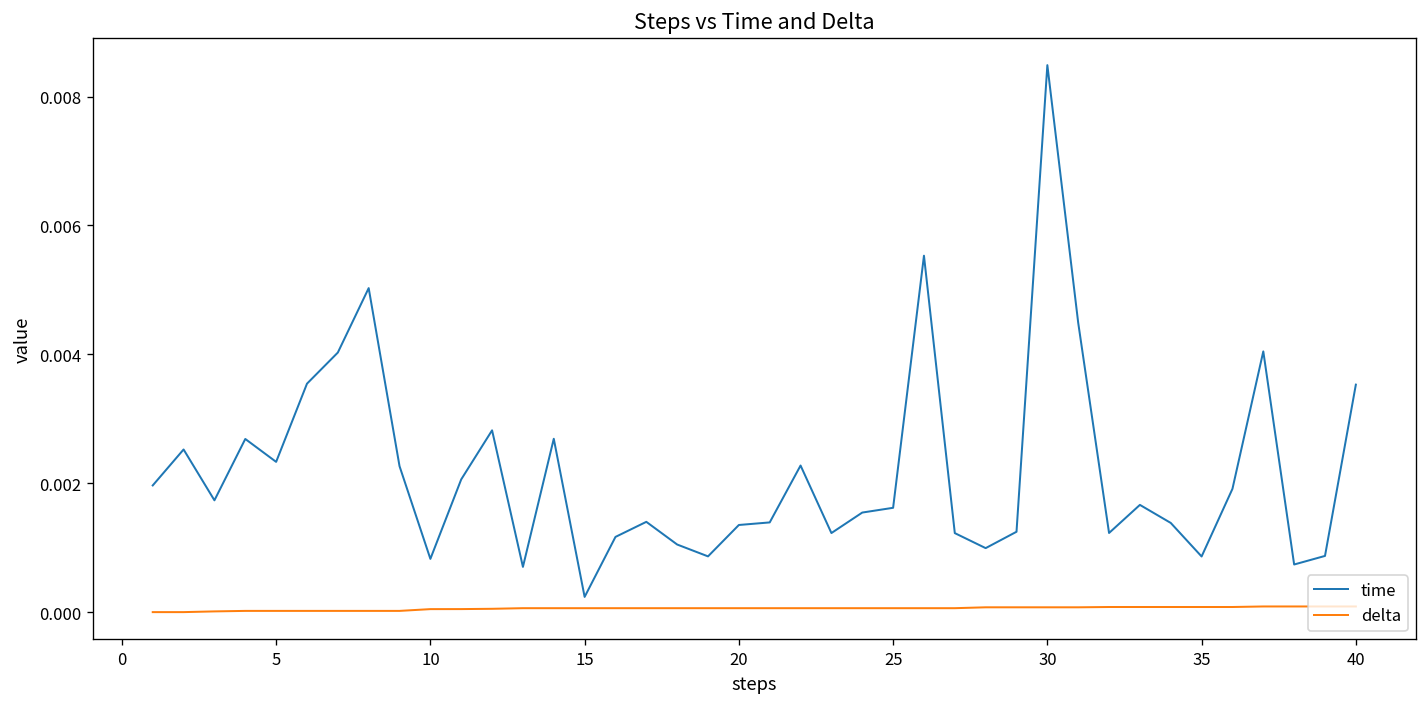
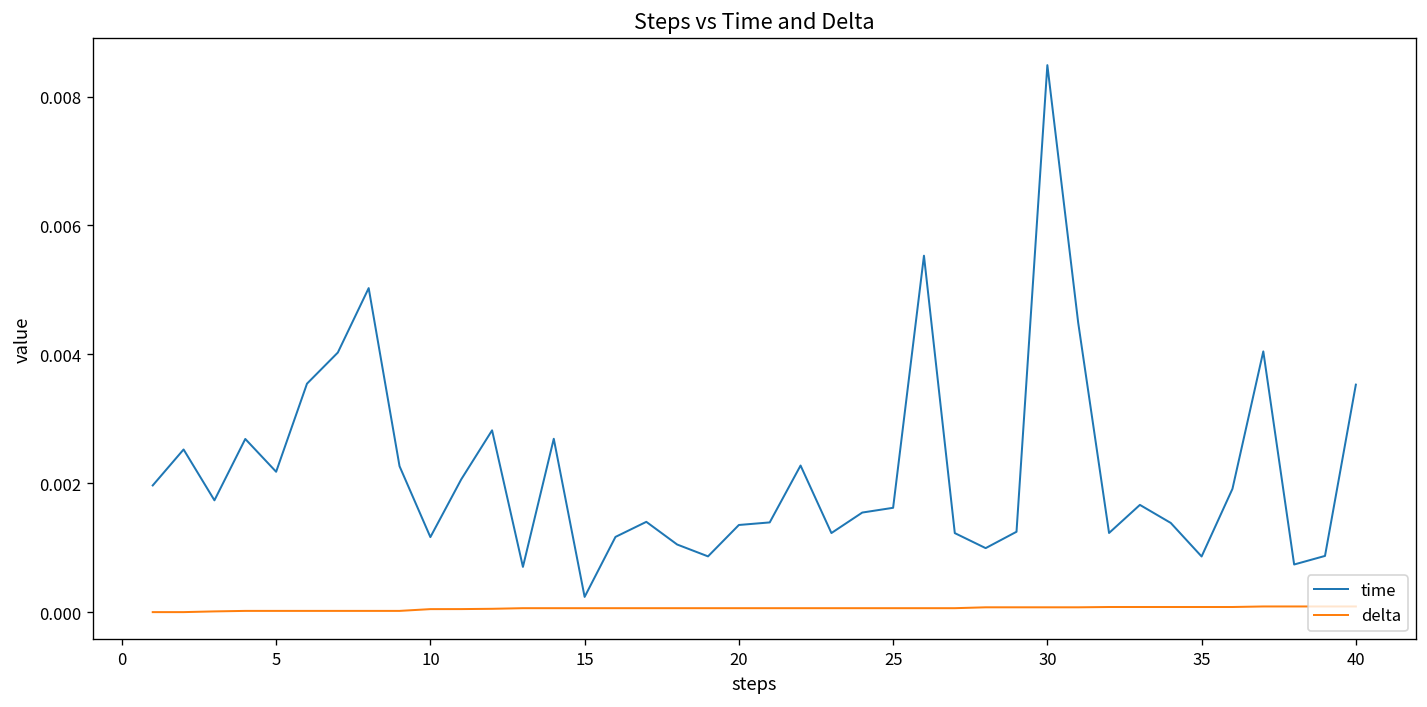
  {
    "time": {
-     "5": 0.0023,
-     "10": 0.0008,
+     "5": 0.0022,
+     "10": 0.0012,
      "15": 0.0002,
      "20": 0.0014,
      "25": 0.0016,
      "30": 0.0085,
      "35": 0.0009,
      "40": 0.0035
    },
    "delta": {
      "5": 0.0000,
      "10": 0.0000,
      "15": 0.0001,
      "20": 0.0001,
      "25": 0.0001,
      "30": 0.0001,
      "35": 0.0001
    }
  }
